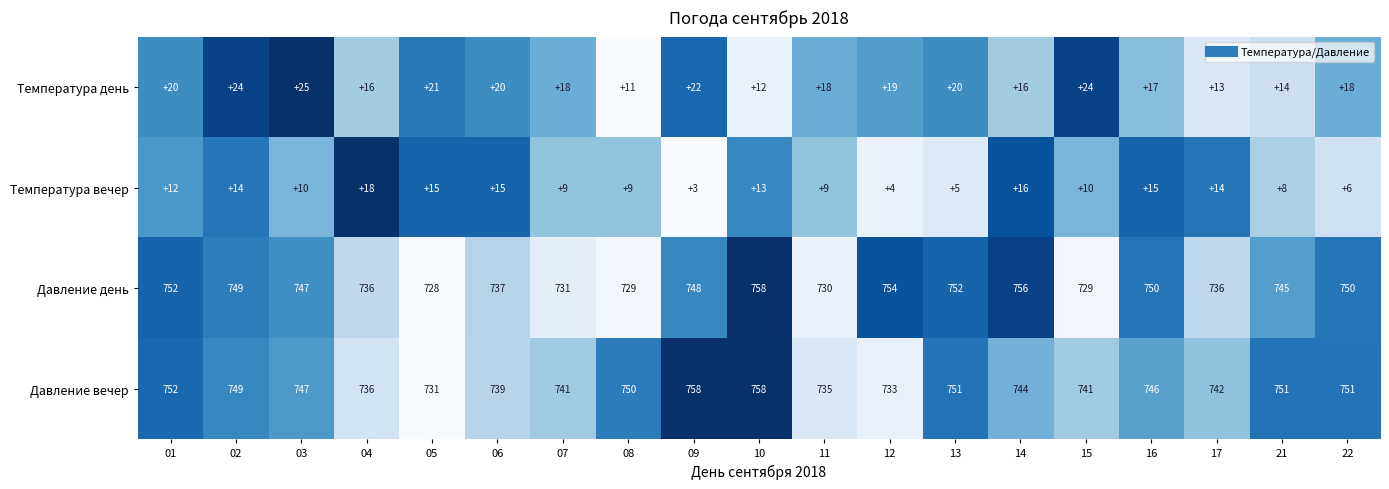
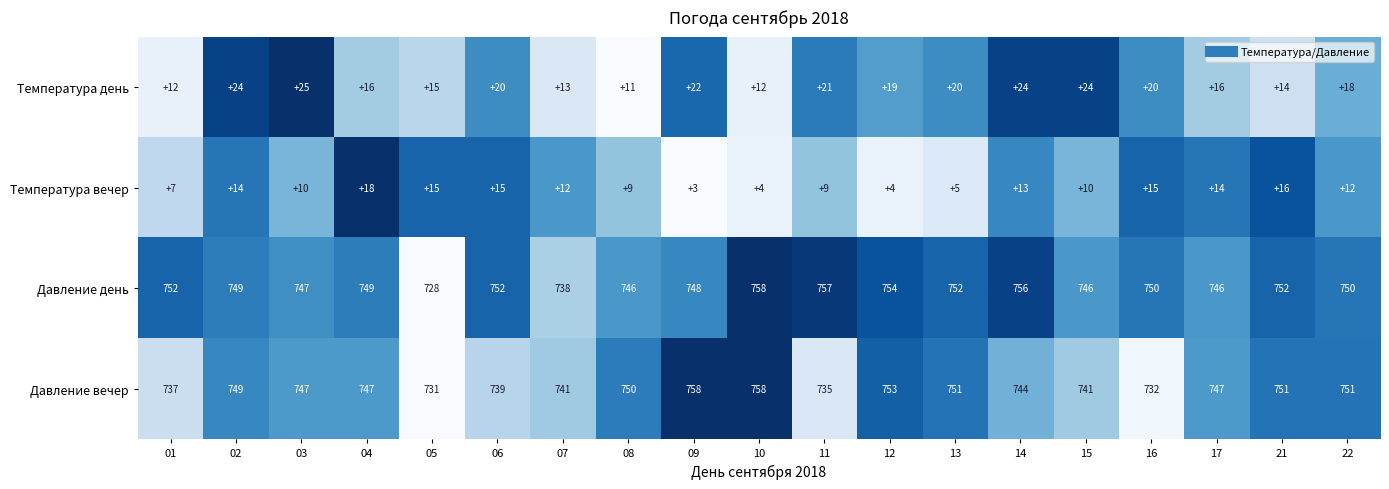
  {
    "Температура день": {
-     "01": "+20",
+     "01": "+12",
      "02": "+24",
      "03": "+25",
      "04": "+16",
-     "05": "+21",
+     "05": "+15",
      "06": "+20",
-     "07": "+18",
+     "07": "+13",
      "08": "+11",
      "09": "+22",
      "10": "+12",
-     "11": "+18",
+     "11": "+21",
      "12": "+19",
      "13": "+20",
-     "14": "+16",
+     "14": "+24",
      "15": "+24",
-     "16": "+17",
-     "17": "+13",
+     "16": "+20",
+     "17": "+16",
      "21": "+14",
      "22": "+18"
    },
    "Температура вечер": {
-     "01": "+12",
+     "01": "+7",
      "02": "+14",
      "03": "+10",
      "04": "+18",
      "05": "+15",
      "06": "+15",
-     "07": "+9",
+     "07": "+12",
      "08": "+9",
      "09": "+3",
-     "10": "+13",
+     "10": "+4",
      "11": "+9",
      "12": "+4",
      "13": "+5",
-     "14": "+16",
+     "14": "+13",
      "15": "+10",
      "16": "+15",
      "17": "+14",
-     "21": "+8",
-     "22": "+6"
+     "21": "+16",
+     "22": "+12"
    },
    "Давление день": {
      "01": "752",
      "02": "749",
      "03": "747",
-     "04": "736",
+     "04": "749",
      "05": "728",
-     "06": "737",
-     "07": "731",
-     "08": "729",
+     "06": "752",
+     "07": "738",
+     "08": "746",
      "09": "748",
      "10": "758",
-     "11": "730",
+     "11": "757",
      "12": "754",
      "13": "752",
      "14": "756",
-     "15": "729",
+     "15": "746",
      "16": "750",
-     "17": "736",
-     "21": "745",
+     "17": "746",
+     "21": "752",
      "22": "750"
    },
    "Давление вечер": {
-     "01": "752",
+     "01": "737",
      "02": "749",
      "03": "747",
-     "04": "736",
+     "04": "747",
      "05": "731",
      "06": "739",
      "07": "741",
      "08": "750",
      "09": "758",
      "10": "758",
      "11": "735",
-     "12": "733",
+     "12": "753",
      "13": "751",
      "14": "744",
      "15": "741",
-     "16": "746",
-     "17": "742",
+     "16": "732",
+     "17": "747",
      "21": "751",
      "22": "751"
    }
  }
